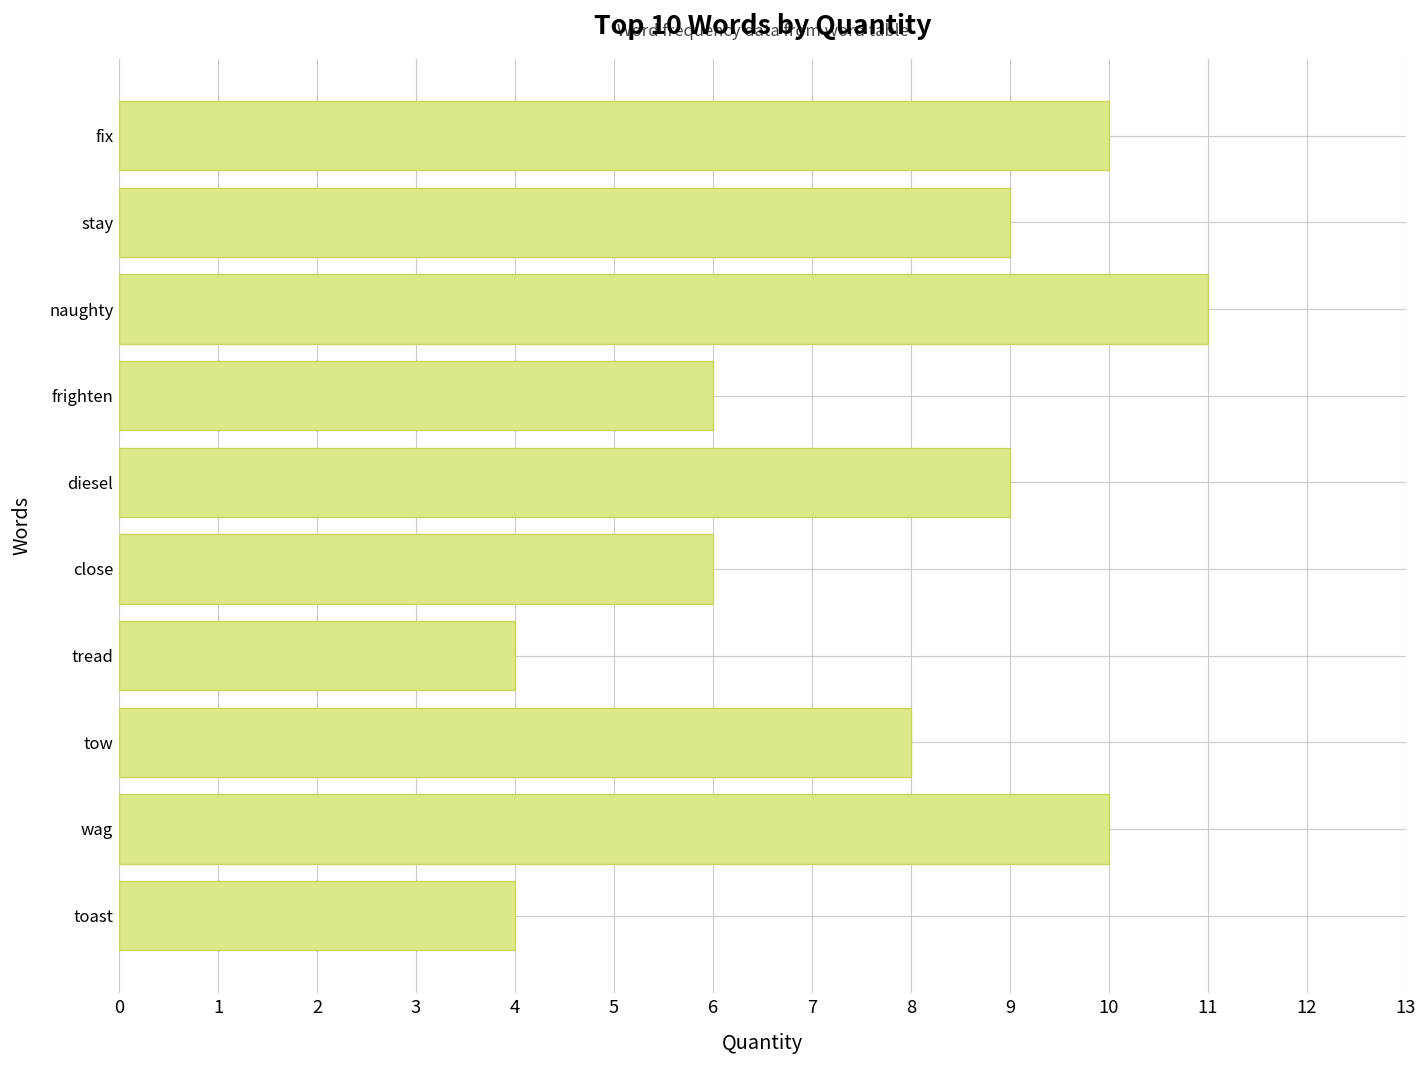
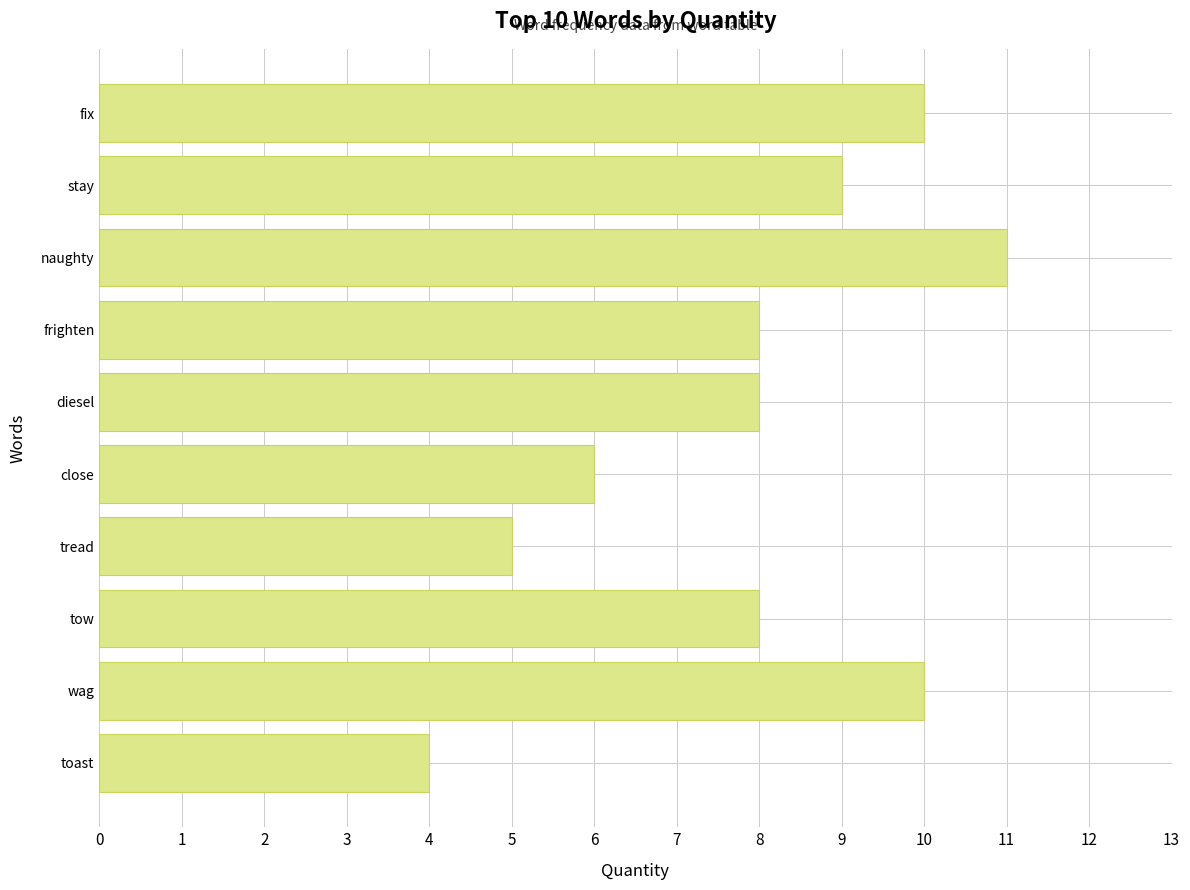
  {
    "fix": 10,
    "stay": 9,
    "naughty": 11,
-   "frighten": 6,
-   "diesel": 9,
+   "frighten": 8,
+   "diesel": 8,
    "close": 6,
-   "tread": 4,
+   "tread": 5,
    "tow": 8,
    "wag": 10,
    "toast": 4
  }
